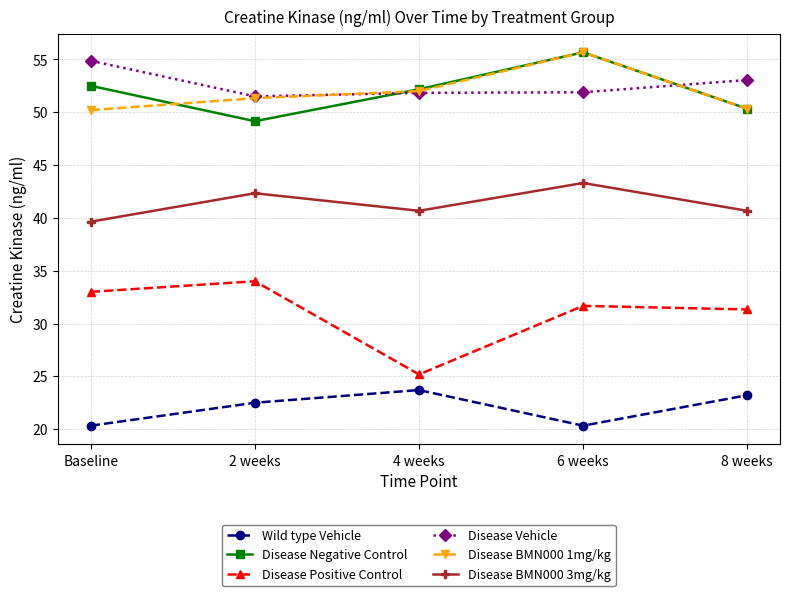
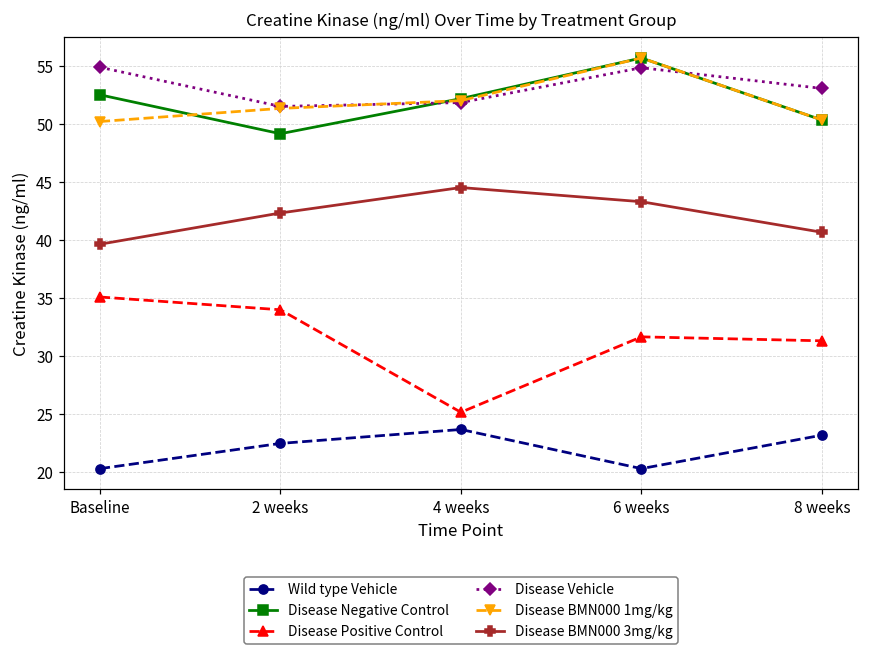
  {
    "Wild type Vehicle": {
      "Baseline": 20.3,
      "2 weeks": 22.5,
      "4 weeks": 23.7,
      "6 weeks": 20.3,
      "8 weeks": 23.2
    },
    "Disease Negative Control": {
      "Baseline": 52.5,
      "2 weeks": 49.2
    },
    "Disease Positive Control": {
-     "Baseline": 33.0,
+     "Baseline": 35.1,
      "2 weeks": 34.0,
      "4 weeks": 25.2,
      "6 weeks": 31.7,
      "8 weeks": 31.3
    },
    "Disease Vehicle": {
      "Baseline": 54.9,
-     "6 weeks": 51.9,
+     "6 weeks": 54.8,
      "8 weeks": 53.1
    },
    "Disease BMN000 1mg/kg": {
      "Baseline": 50.2
    },
    "Disease BMN000 3mg/kg": {
      "Baseline": 39.6,
      "2 weeks": 42.3,
-     "4 weeks": 40.7,
+     "4 weeks": 44.5,
      "6 weeks": 43.3,
      "8 weeks": 40.7
    }
  }
